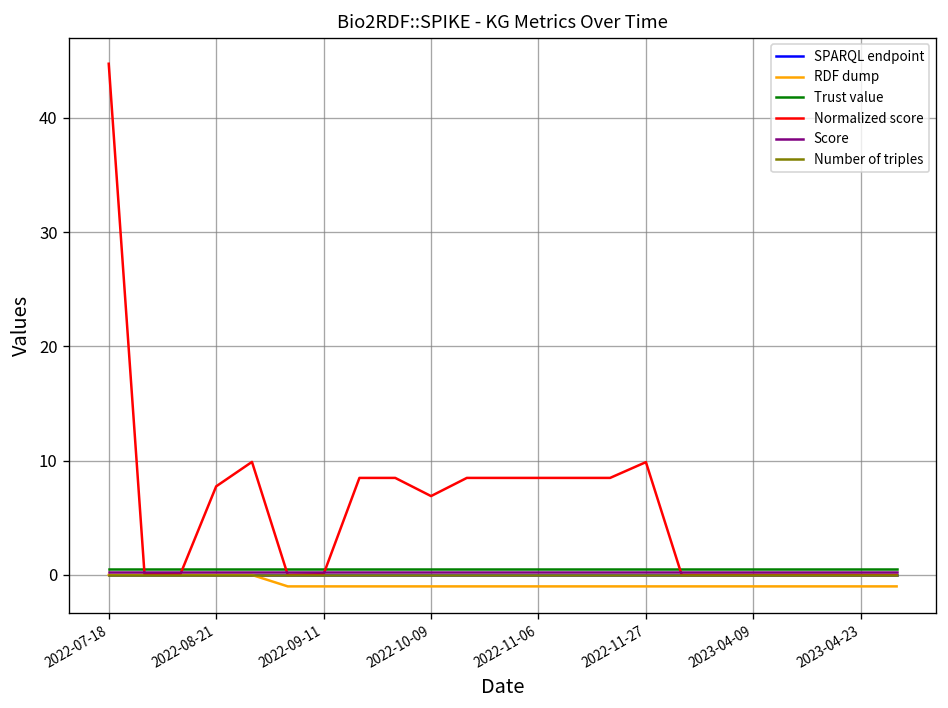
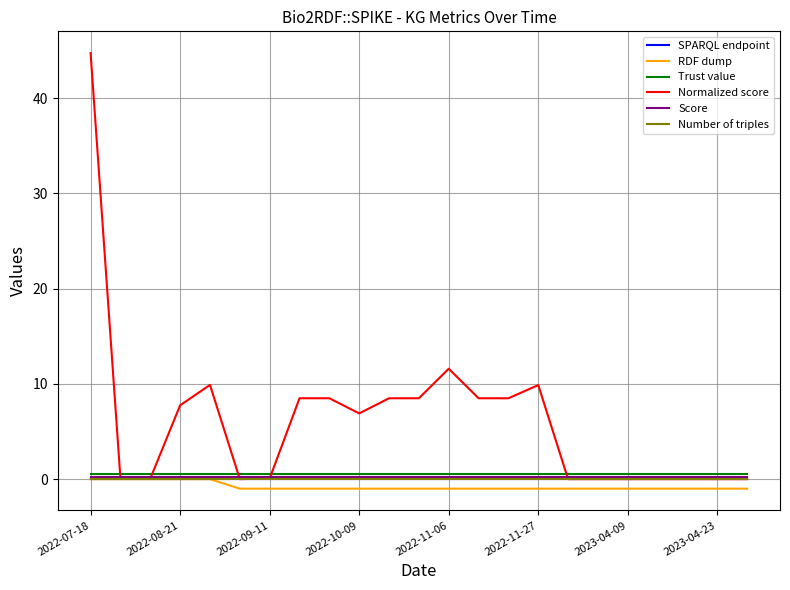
  {
    "RDF dump": {
      "2022-09-11": -1,
      "2022-10-09": -1,
      "2022-11-06": -1,
      "2022-11-27": -1,
      "2023-04-09": -1,
      "2023-04-23": -1
    },
    "Trust value": {
      "2022-07-18": 1,
      "2022-08-21": 1,
      "2022-09-11": 1,
      "2022-10-09": 1,
      "2022-11-06": 1,
      "2022-11-27": 1,
      "2023-04-09": 1,
      "2023-04-23": 1
    },
    "Normalized score": {
      "2022-07-18": 45,
      "2022-08-21": 8,
      "2022-10-09": 7,
-     "2022-11-06": 8,
+     "2022-11-06": 12,
      "2022-11-27": 10
    }
  }
